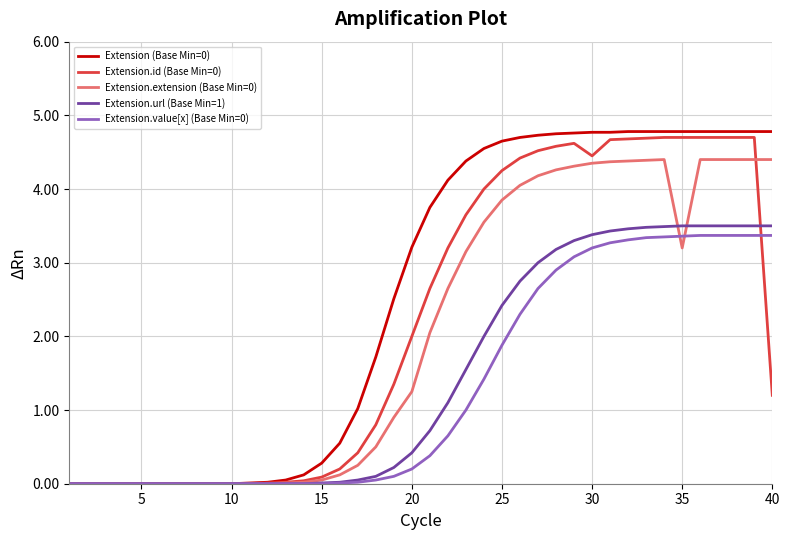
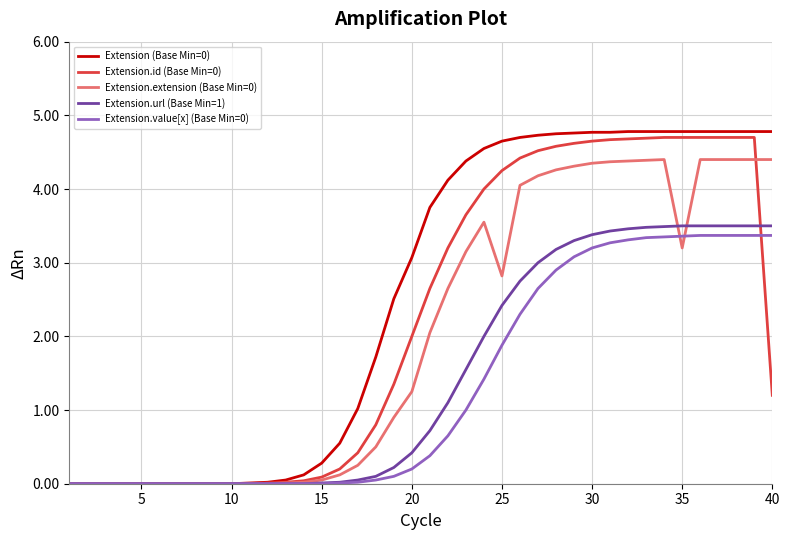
  {
    "Extension (Base Min=0)": {
      "15": 0.3,
-     "20": 3.2,
+     "20": 3.1,
      "25": 4.7,
      "30": 4.8,
      "35": 4.8,
      "40": 4.8
    },
    "Extension.id (Base Min=0)": {
      "15": 0.1,
      "20": 2.0,
      "25": 4.3,
-     "30": 4.5,
+     "30": 4.7,
      "35": 4.7,
      "40": 1.2
    },
    "Extension.extension (Base Min=0)": {
      "15": 0.1,
      "20": 1.3,
-     "25": 3.9,
+     "25": 2.8,
      "30": 4.4,
      "35": 3.2,
      "40": 4.4
    }
  }
